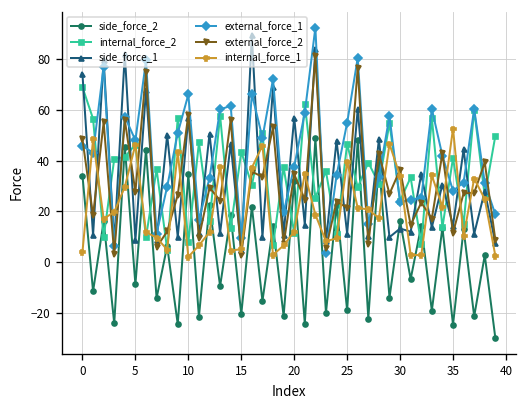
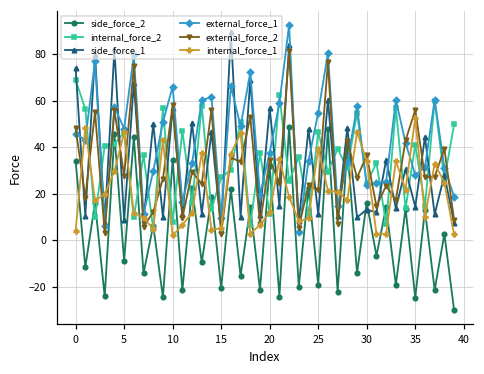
  {
    "internal_force_2": {
      "0": 69,
      "10": 8,
-     "15": 43,
+     "15": 27,
      "25": 47,
      "35": 41
    },
    "external_force_1": {
      "0": 46,
      "5": 48,
      "10": 66,
      "15": 9,
      "20": 38,
      "25": 55,
      "35": 28
    },
    "external_force_2": {
      "0": 48,
      "5": 28,
      "10": 58,
      "15": 3,
      "20": 35,
      "25": 21,
      "30": 36,
-     "35": 12
+     "35": 56
    },
    "internal_force_1": {
      "0": 4,
      "10": 2,
      "25": 39,
      "30": 34,
      "35": 53
    }
  }
